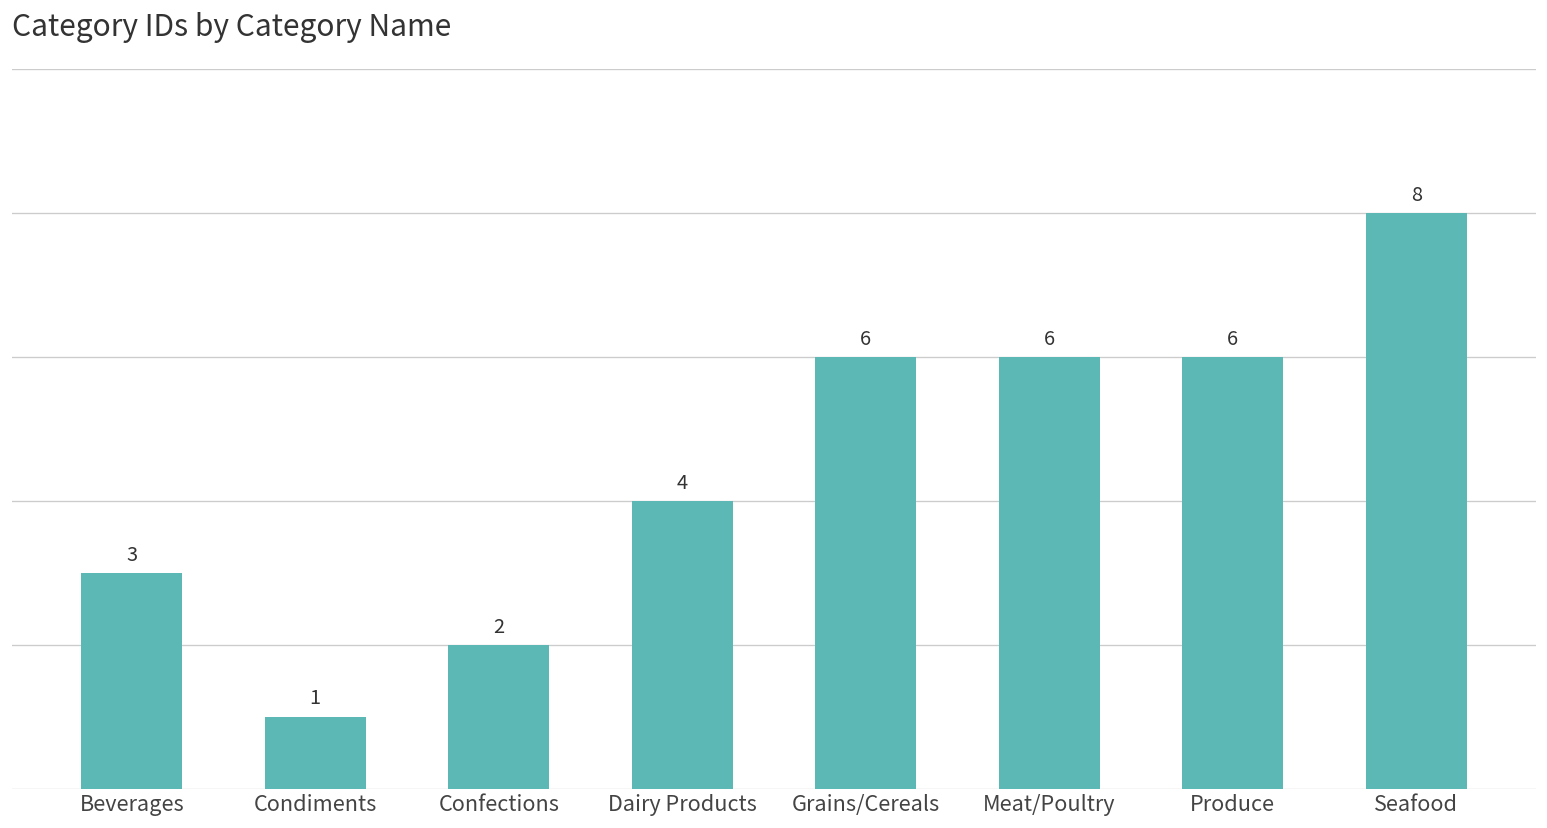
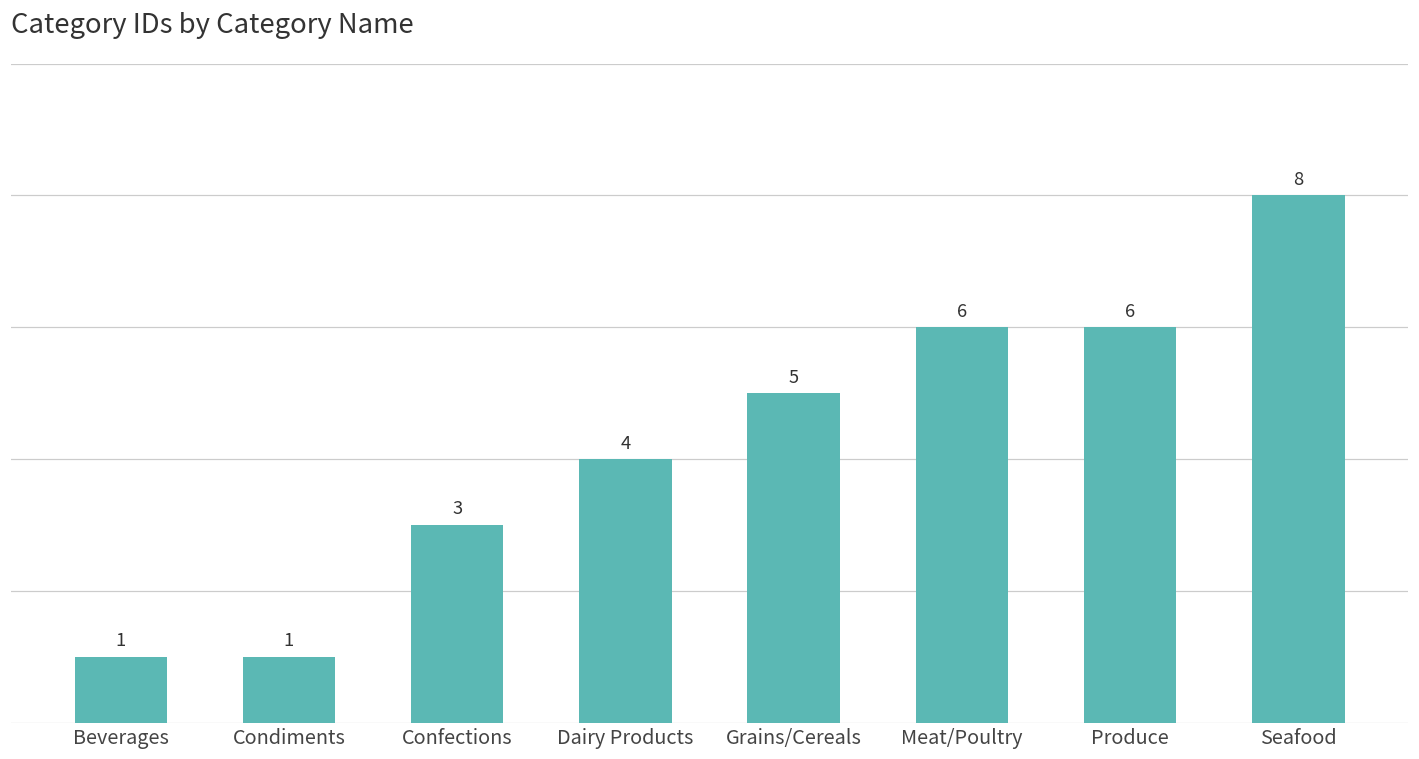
  {
-   "Beverages": 3,
+   "Beverages": 1,
    "Condiments": 1,
-   "Confections": 2,
+   "Confections": 3,
    "Dairy Products": 4,
-   "Grains/Cereals": 6,
+   "Grains/Cereals": 5,
    "Meat/Poultry": 6,
    "Produce": 6,
    "Seafood": 8
  }
